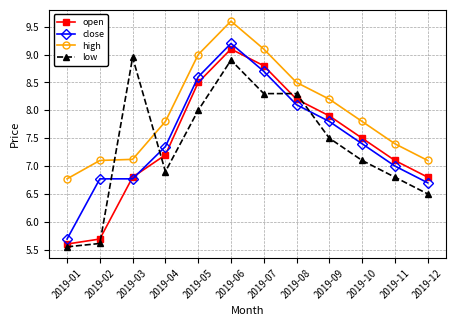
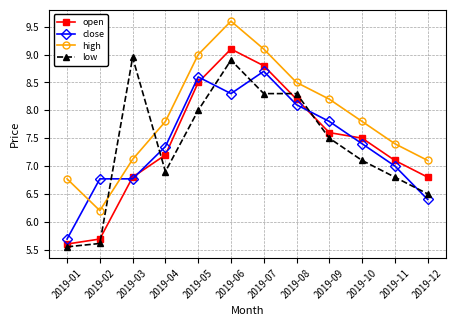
  {
    "open": {
      "2019-01": 5.6,
      "2019-02": 5.7,
      "2019-04": 7.2,
      "2019-05": 8.5,
      "2019-06": 9.1,
      "2019-07": 8.8,
      "2019-08": 8.2,
-     "2019-09": 7.9,
+     "2019-09": 7.6,
      "2019-10": 7.5,
      "2019-11": 7.1,
      "2019-12": 6.8
    },
    "close": {
      "2019-01": 5.7,
      "2019-02": 6.8,
      "2019-04": 7.4,
      "2019-05": 8.6,
-     "2019-06": 9.2,
+     "2019-06": 8.3,
      "2019-07": 8.7,
      "2019-08": 8.1,
      "2019-09": 7.8,
      "2019-10": 7.4,
      "2019-11": 7.0,
-     "2019-12": 6.7
+     "2019-12": 6.4
    },
    "high": {
      "2019-01": 6.8,
-     "2019-02": 7.1,
+     "2019-02": 6.2,
      "2019-03": 7.1,
      "2019-04": 7.8,
      "2019-05": 9.0,
      "2019-06": 9.6,
      "2019-07": 9.1,
      "2019-08": 8.5,
      "2019-09": 8.2,
      "2019-10": 7.8,
      "2019-11": 7.4,
      "2019-12": 7.1
    },
    "low": {
      "2019-01": 5.6,
      "2019-02": 5.6,
      "2019-03": 9.0,
      "2019-04": 6.9,
      "2019-05": 8.0,
      "2019-06": 8.9,
      "2019-07": 8.3,
      "2019-08": 8.3,
      "2019-09": 7.5,
      "2019-10": 7.1,
      "2019-11": 6.8,
      "2019-12": 6.5
    }
  }
